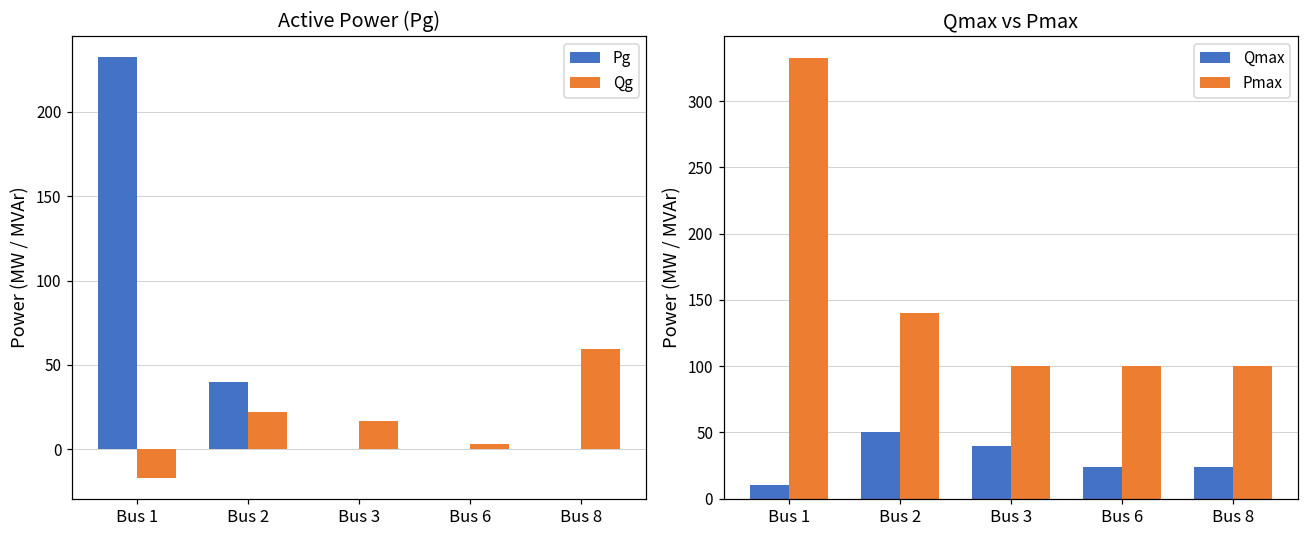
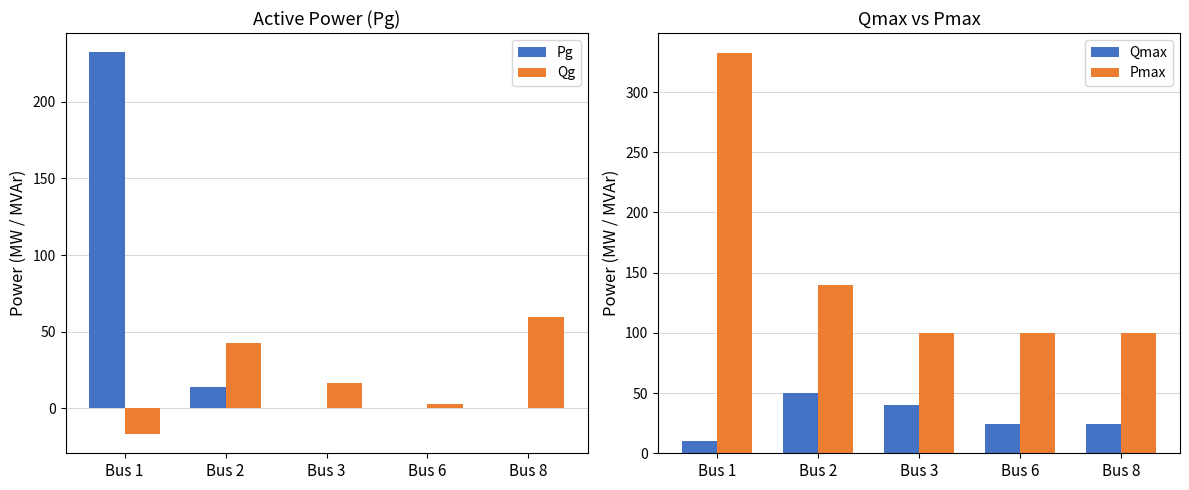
  {
    "Active Power (Pg)": {
      "Pg": {
        "Bus 1": 232,
-       "Bus 2": 40,
+       "Bus 2": 14,
        "Bus 3": 0,
        "Bus 6": 0,
        "Bus 8": 0
      },
      "Qg": {
        "Bus 1": -17,
-       "Bus 2": 22,
+       "Bus 2": 42,
        "Bus 3": 17,
        "Bus 6": 3,
        "Bus 8": 59
      }
    },
    "Qmax vs Pmax": {
      "Qmax": {
        "Bus 1": 10,
        "Bus 2": 50,
        "Bus 3": 40,
        "Bus 6": 24,
        "Bus 8": 24
      },
      "Pmax": {
        "Bus 1": 332,
        "Bus 2": 140,
        "Bus 3": 100,
        "Bus 6": 100,
        "Bus 8": 100
      }
    }
  }
